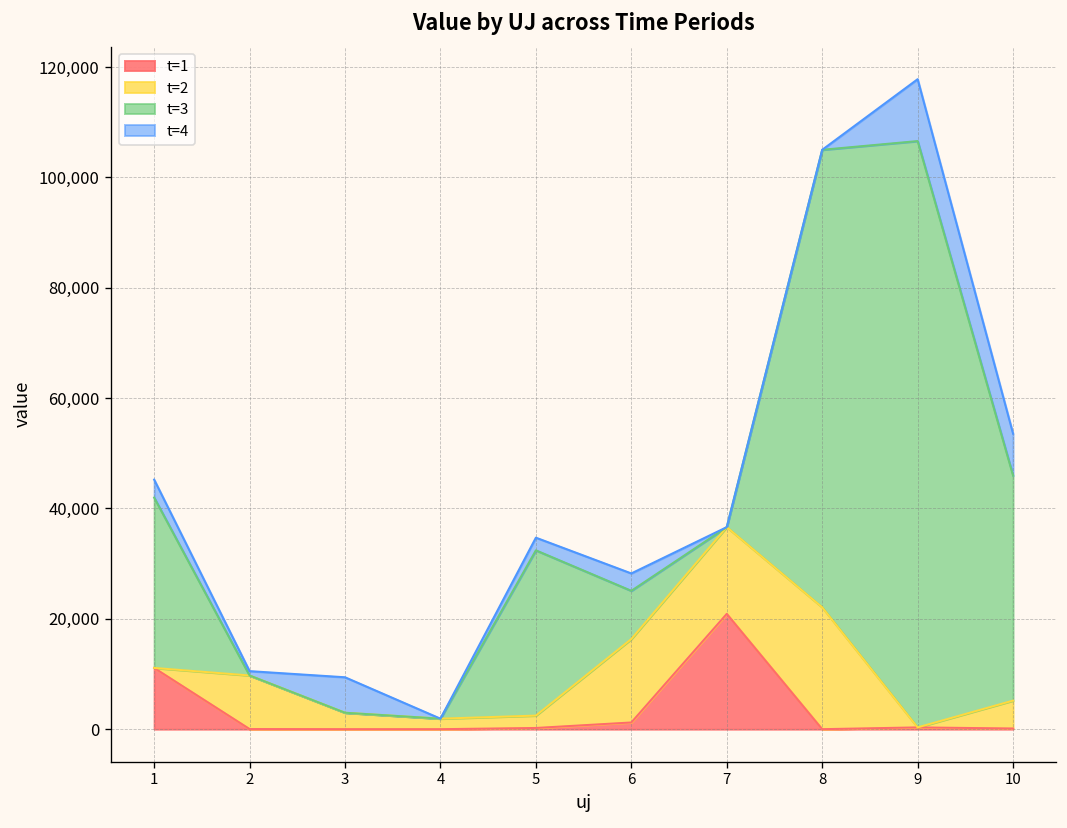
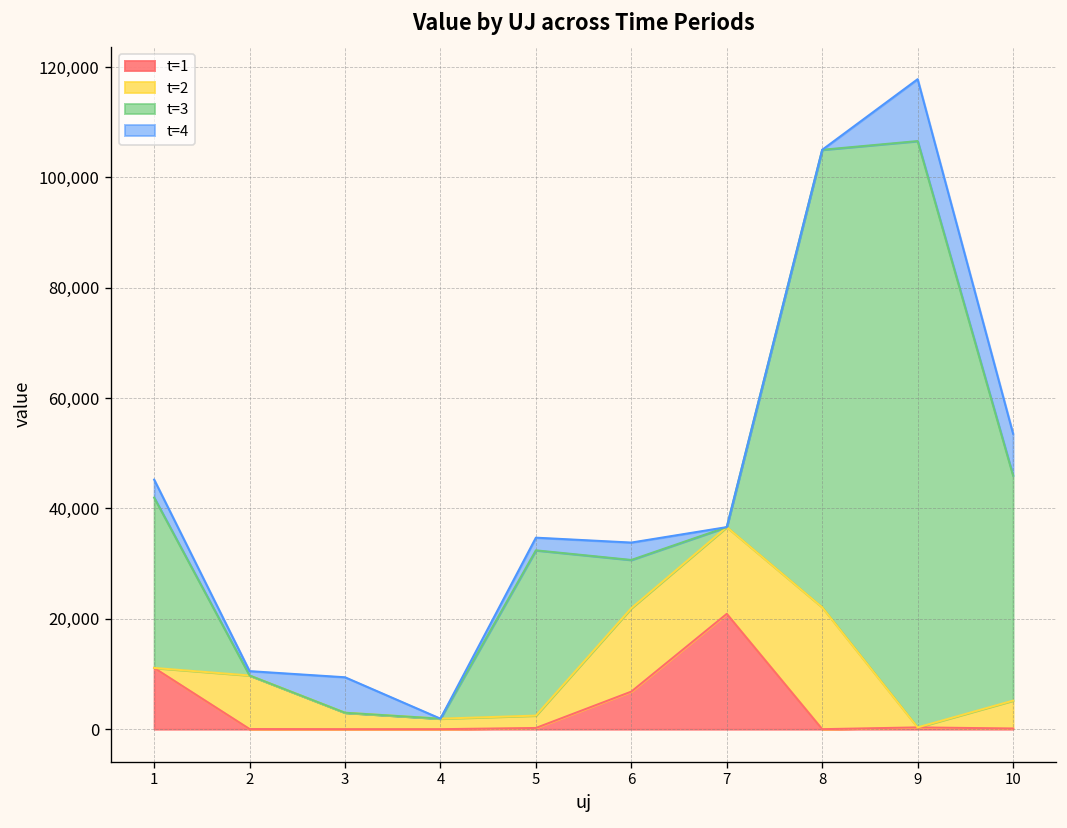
  {
    "t=1": {
      "2": "0",
      "3": "0",
      "4": "0",
      "5": "0",
-     "6": "1,000",
+     "6": "7,000",
      "7": "21,000",
      "8": "0",
      "10": "0"
    },
    "t=2": {
      "5": "2,000",
      "6": "15,000",
      "8": "22,000",
      "10": "5,000"
    },
    "t=3": {
      "1": "31,000",
      "5": "30,000",
      "6": "9,000",
      "9": "106,000",
      "10": "41,000"
    },
    "t=4": {
      "1": "3,000",
      "2": "1,000",
      "3": "6,000",
      "5": "2,000",
      "6": "3,000",
      "9": "11,000",
      "10": "8,000"
    }
  }
